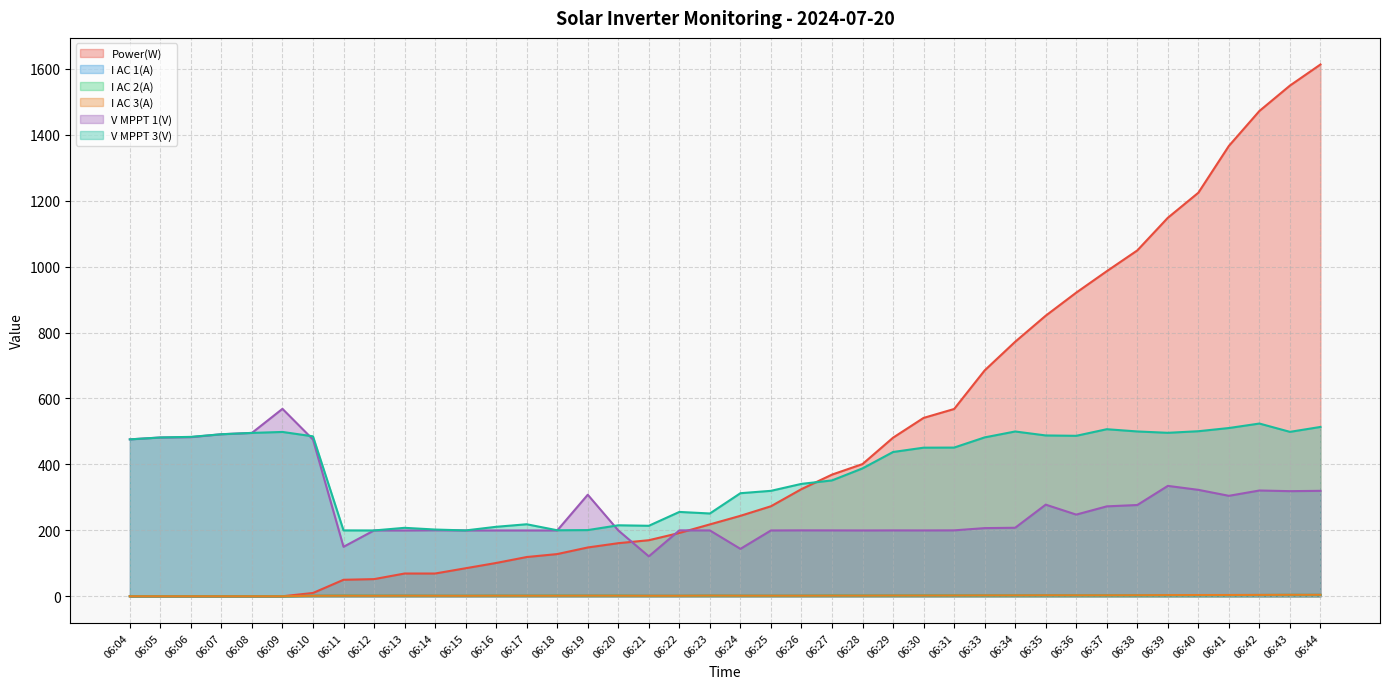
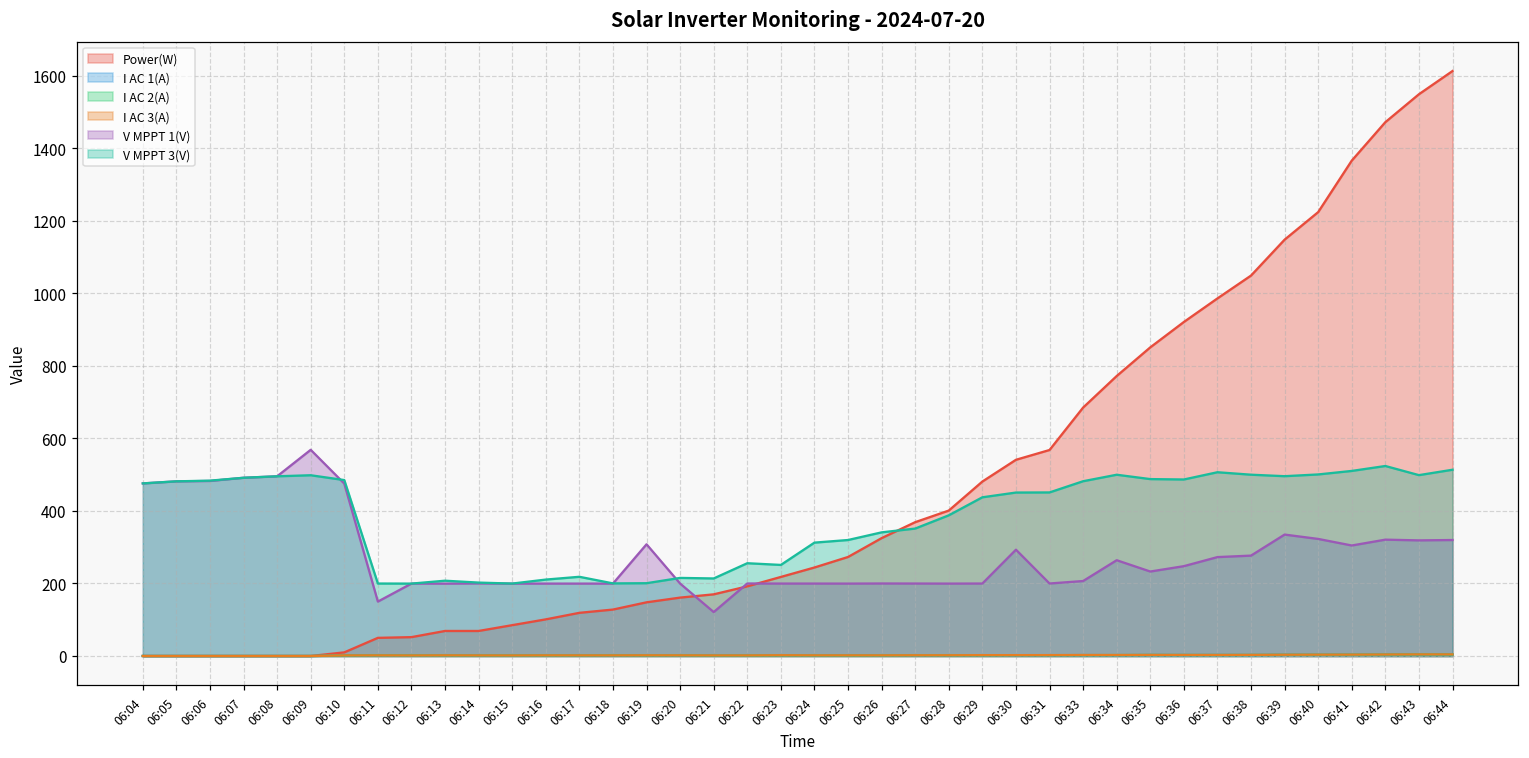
  {
    "V MPPT 1(V)": {
      "06:09": 570,
      "06:10": 480,
      "06:11": 150,
      "06:13": 200,
      "06:16": 200,
      "06:17": 200,
      "06:19": 310,
      "06:20": 200,
      "06:21": 120,
      "06:22": 200,
      "06:23": 200,
-     "06:24": 140,
+     "06:24": 200,
      "06:25": 200,
      "06:26": 200,
      "06:27": 200,
      "06:28": 200,
      "06:29": 200,
-     "06:30": 200,
+     "06:30": 290,
      "06:31": 200,
      "06:33": 210,
-     "06:34": 210,
-     "06:35": 280,
+     "06:34": 260,
+     "06:35": 230,
      "06:36": 250,
      "06:37": 270,
      "06:38": 280,
      "06:39": 330,
      "06:40": 320,
      "06:41": 300,
      "06:42": 320,
      "06:43": 320,
      "06:44": 320
    }
  }
